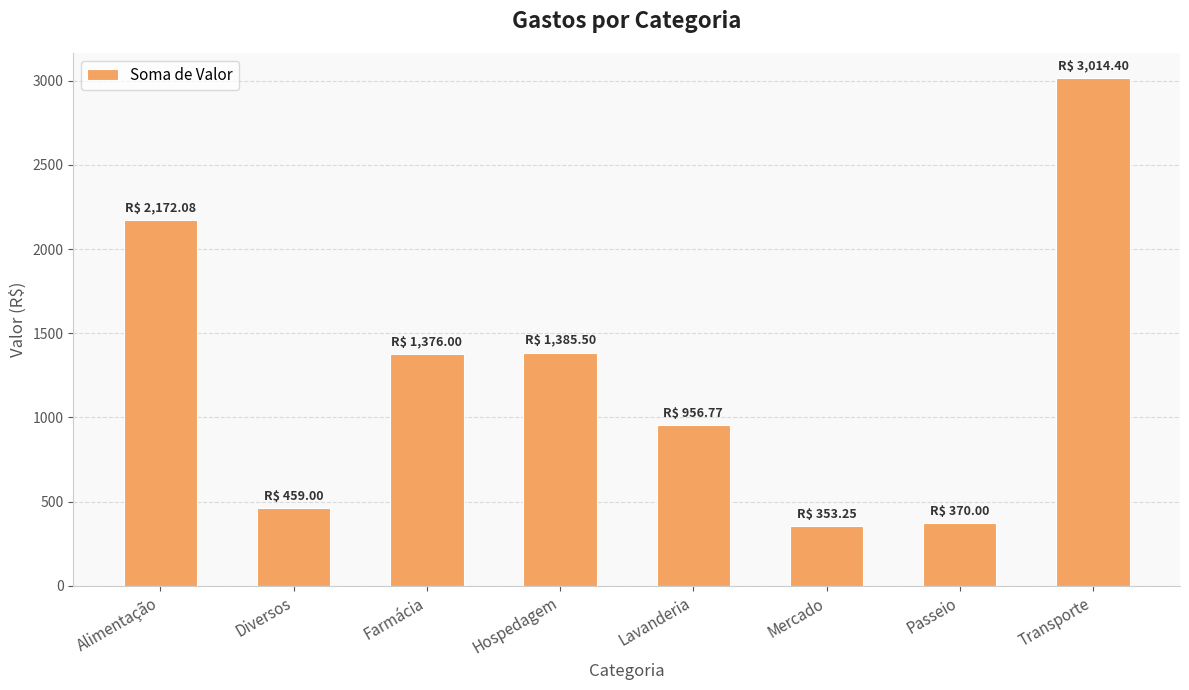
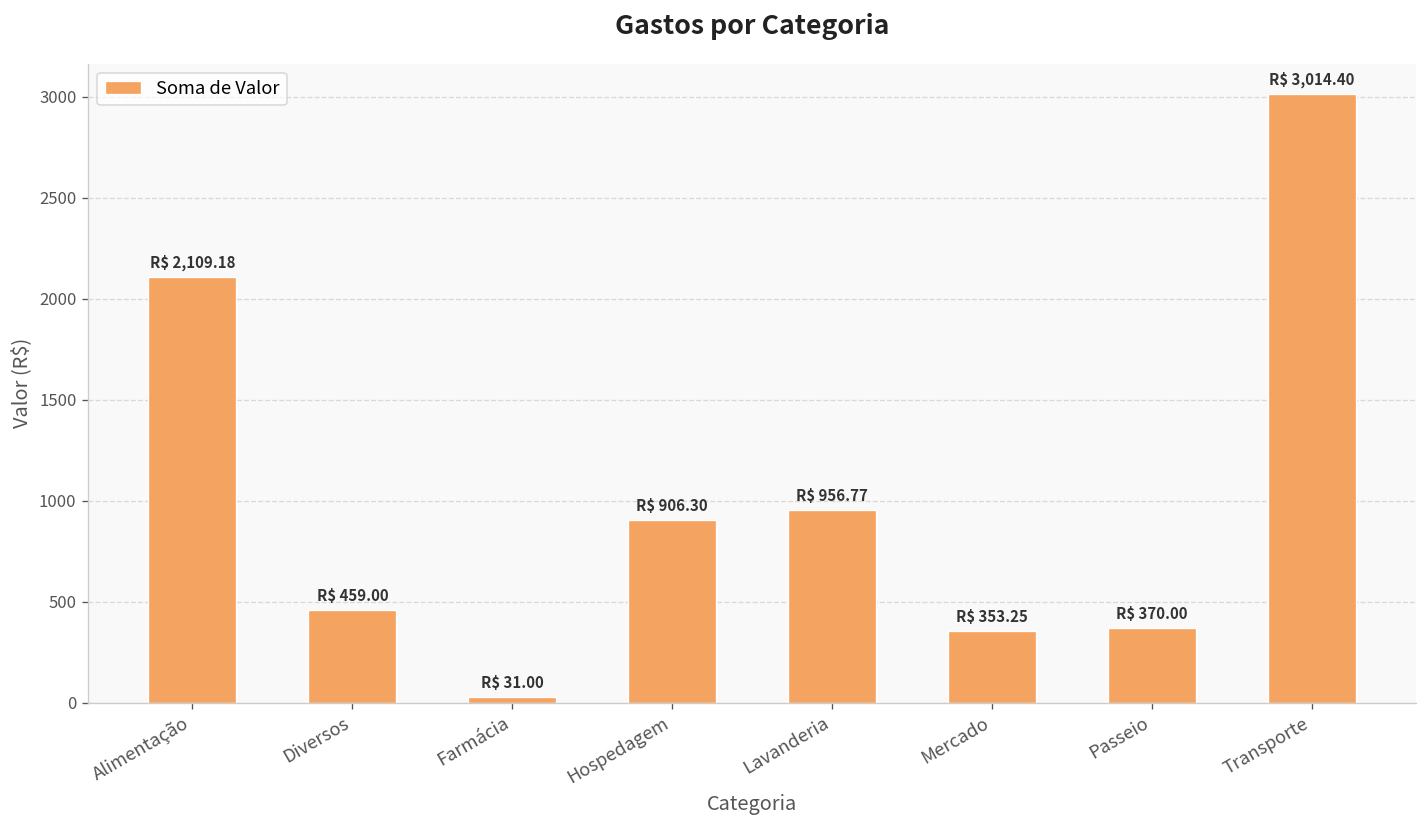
  {
-   "Alimentação": "2,172.08",
+   "Alimentação": "2,109.18",
    "Diversos": "459.00",
-   "Farmácia": "1,376.00",
-   "Hospedagem": "1,385.50",
+   "Farmácia": "31.00",
+   "Hospedagem": "906.30",
    "Lavanderia": "956.77",
    "Mercado": "353.25",
    "Passeio": "370.00",
    "Transporte": "3,014.40"
  }
